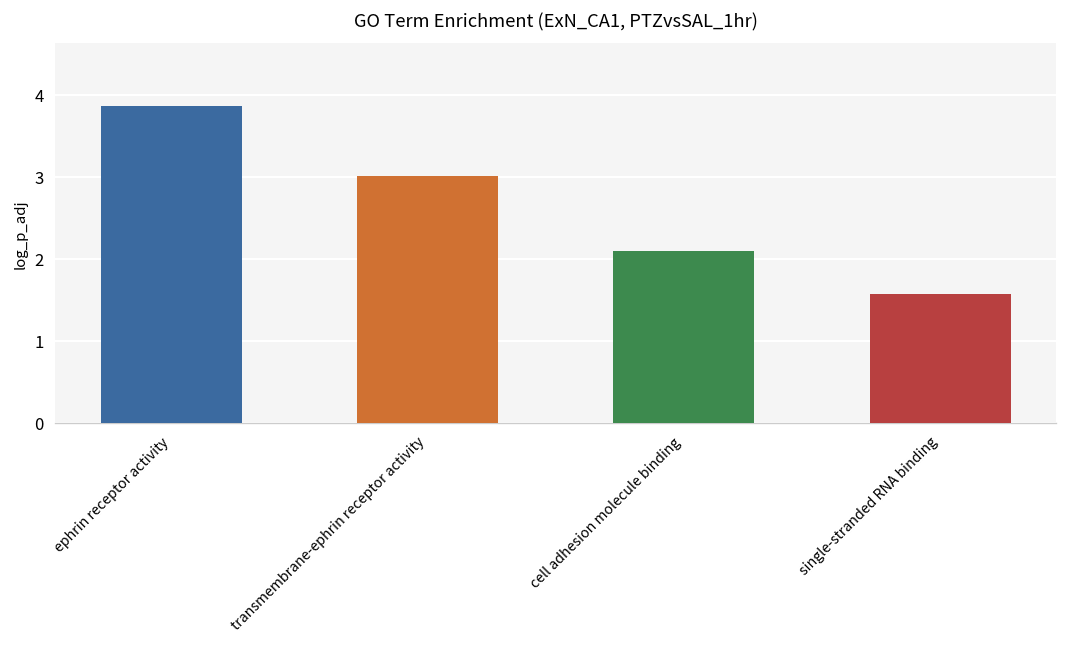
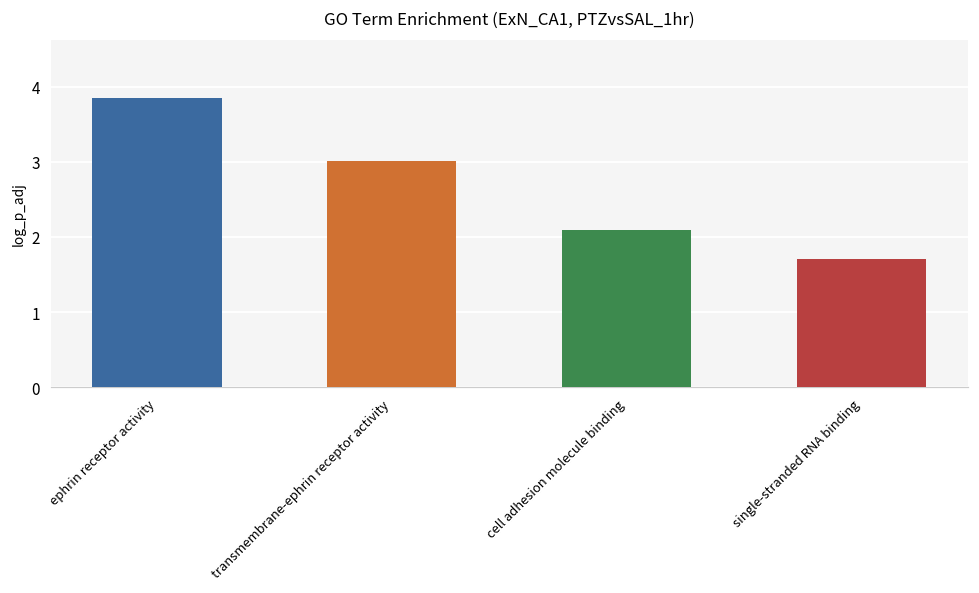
  {
    "ephrin receptor activity": 3.9,
    "transmembrane-ephrin receptor activity": 3.0,
    "cell adhesion molecule binding": 2.1,
-   "single-stranded RNA binding": 1.6
+   "single-stranded RNA binding": 1.7
  }
